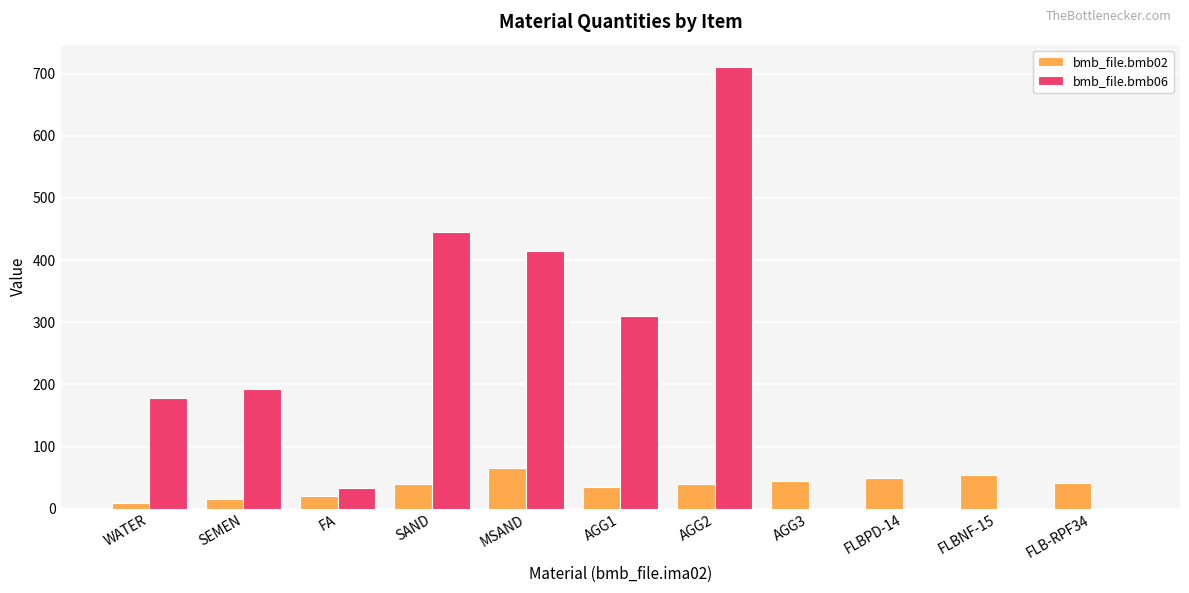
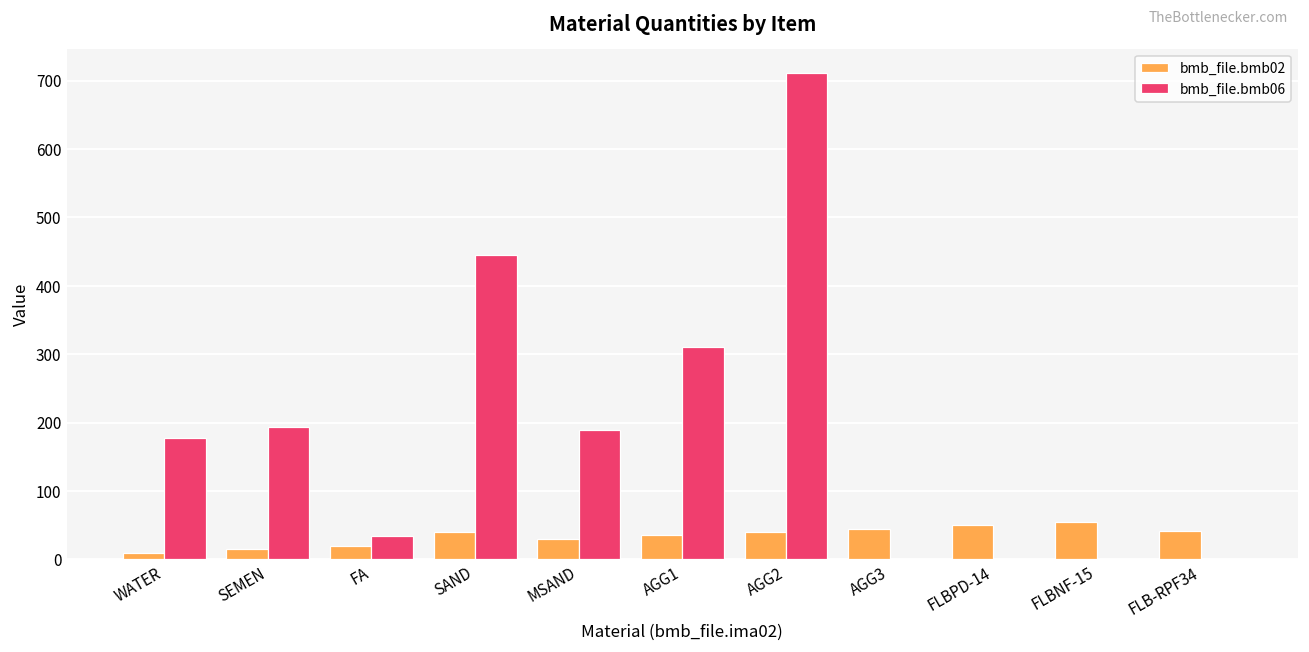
  {
    "bmb_file.bmb02": {
      "WATER": 10,
      "SEMEN": 20,
      "FA": 20,
      "SAND": 40,
-     "MSAND": 70,
+     "MSAND": 30,
      "AGG1": 40,
      "AGG2": 40,
      "AGG3": 50,
      "FLBPD-14": 50,
      "FLBNF-15": 60,
      "FLB-RPF34": 40
    },
    "bmb_file.bmb06": {
      "WATER": 180,
      "SEMEN": 190,
      "FA": 30,
      "SAND": 450,
-     "MSAND": 410,
+     "MSAND": 190,
      "AGG1": 310,
      "AGG2": 710,
      "AGG3": 0,
      "FLBNF-15": 0,
      "FLB-RPF34": 0
    }
  }
